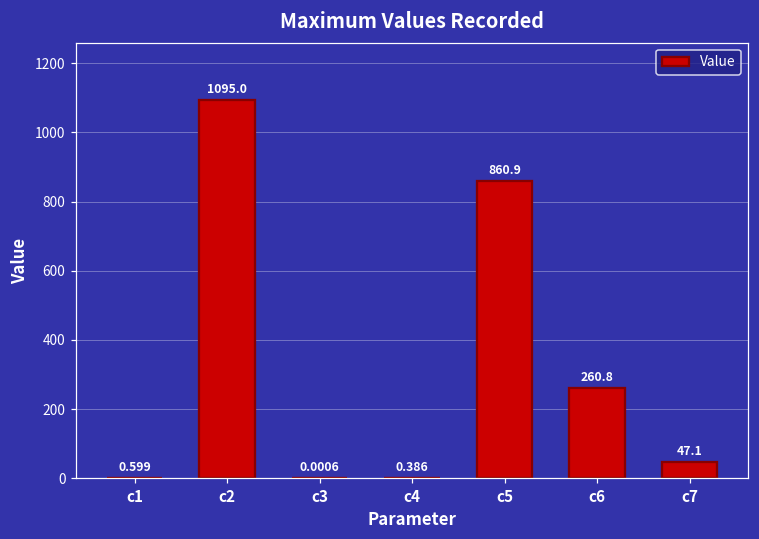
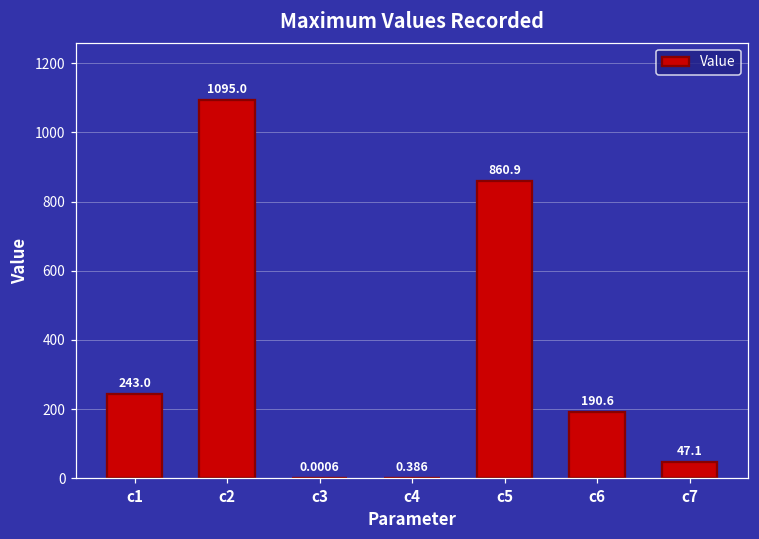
  {
-   "c1": 0.599,
+   "c1": 243.0,
    "c2": 1095.0,
    "c3": 0.0006,
    "c4": 0.386,
    "c5": 860.9,
-   "c6": 260.8,
+   "c6": 190.6,
    "c7": 47.1
  }
